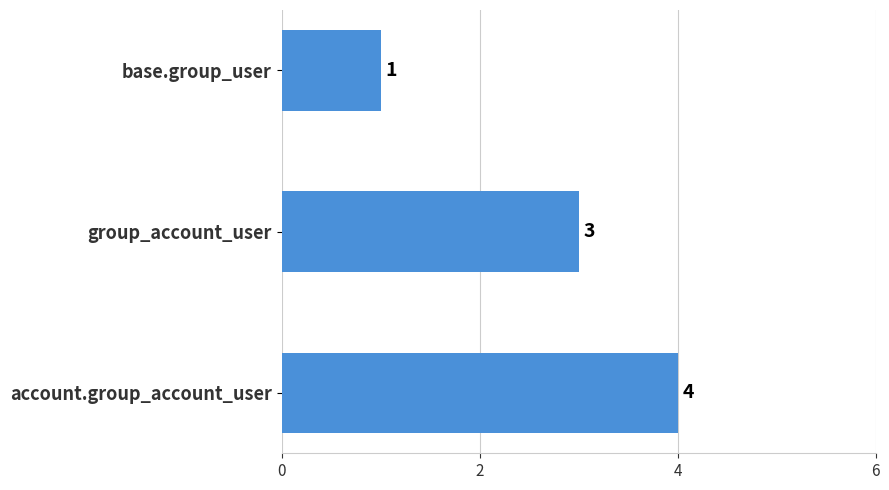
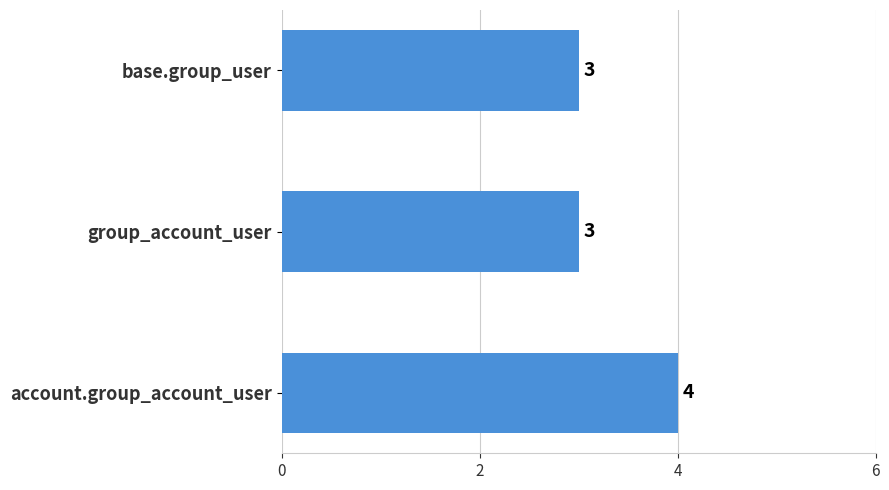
  {
-   "base.group_user": 1,
+   "base.group_user": 3,
    "group_account_user": 3,
    "account.group_account_user": 4
  }
